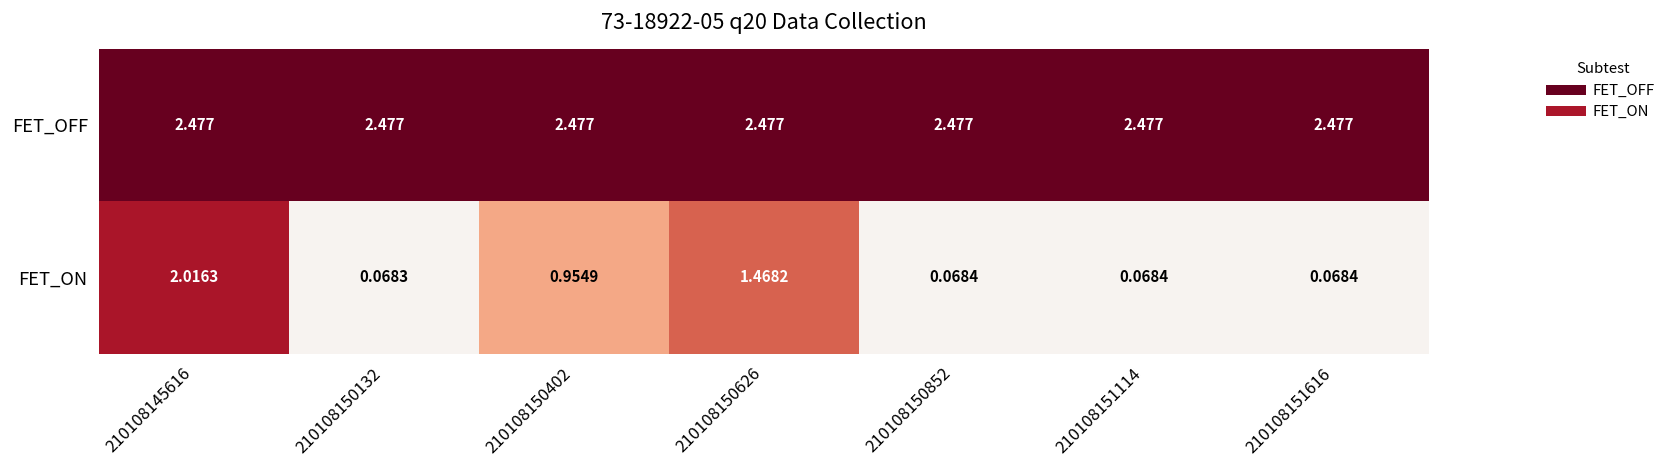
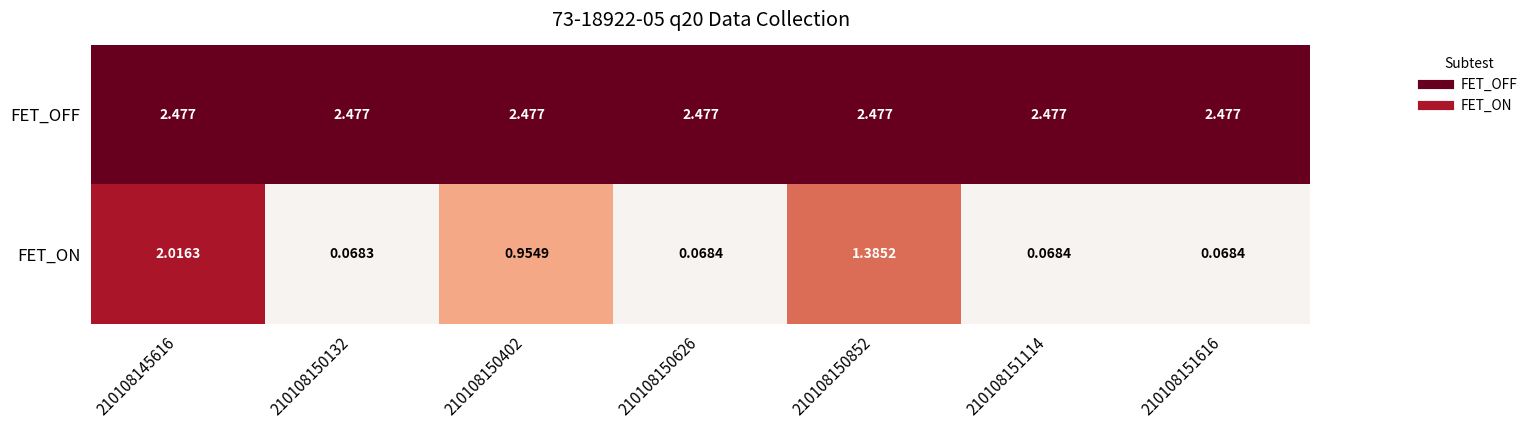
  {
    "FET_OFF": {
      "210108145616": 2.477,
      "210108150132": 2.477,
      "210108150402": 2.477,
      "210108150626": 2.477,
      "210108150852": 2.477,
      "210108151114": 2.477,
      "210108151616": 2.477
    },
    "FET_ON": {
      "210108145616": 2.0163,
      "210108150132": 0.0683,
      "210108150402": 0.9549,
-     "210108150626": 1.4682,
-     "210108150852": 0.0684,
+     "210108150626": 0.0684,
+     "210108150852": 1.3852,
      "210108151114": 0.0684,
      "210108151616": 0.0684
    }
  }
